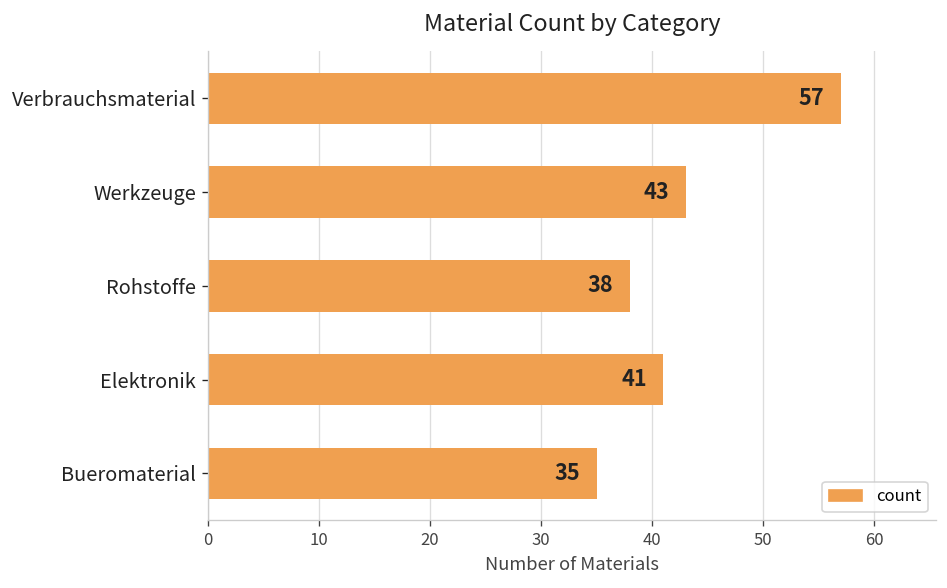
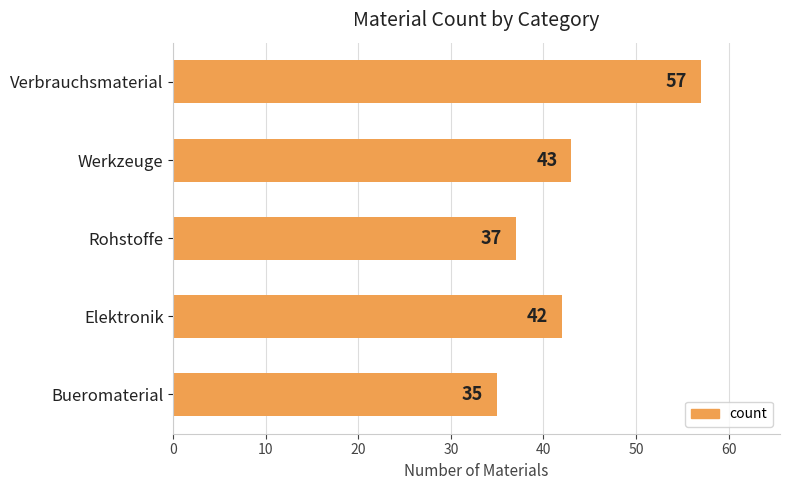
  {
    "Verbrauchsmaterial": 57,
    "Werkzeuge": 43,
-   "Rohstoffe": 38,
-   "Elektronik": 41,
+   "Rohstoffe": 37,
+   "Elektronik": 42,
    "Bueromaterial": 35
  }
